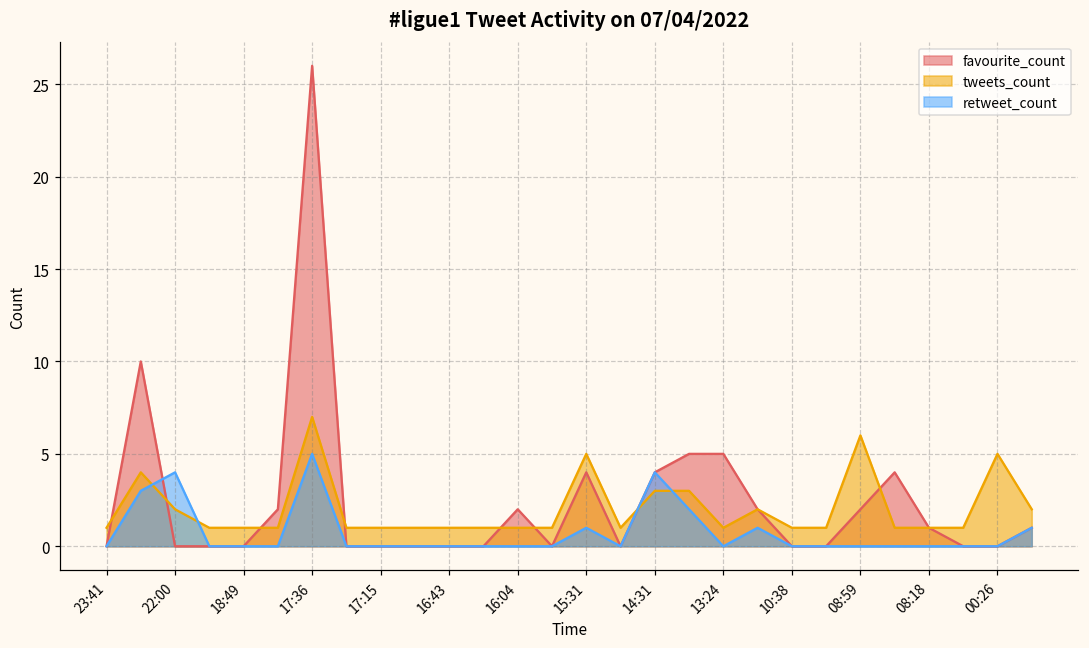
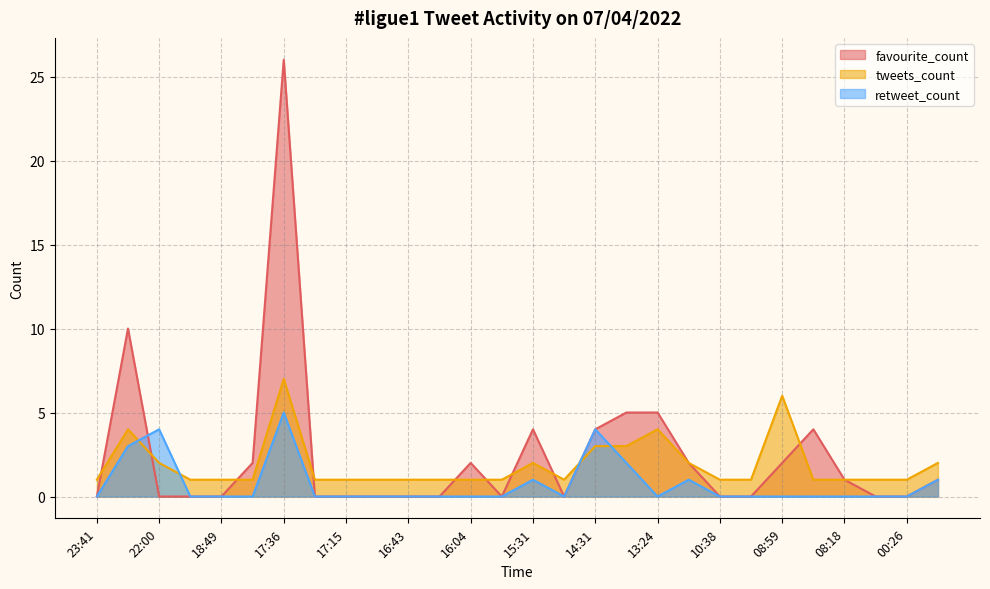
  {
    "favourite_count": {
      "22:00": 0,
      "17:36": 26,
      "16:04": 2,
      "15:31": 4,
      "13:24": 5,
      "08:59": 2
    },
    "tweets_count": {
      "23:41": 1,
      "22:00": 2,
      "18:49": 1,
      "17:36": 7,
      "16:43": 1,
      "16:04": 1,
-     "15:31": 5,
+     "15:31": 2,
      "14:31": 3,
-     "13:24": 1,
+     "13:24": 4,
      "08:59": 6,
-     "00:26": 5
+     "00:26": 1
    },
    "retweet_count": {
      "22:00": 4,
      "17:36": 5,
      "16:04": 0,
      "15:31": 1,
      "13:24": 0,
      "08:59": 0,
      "08:18": 0
    }
  }
